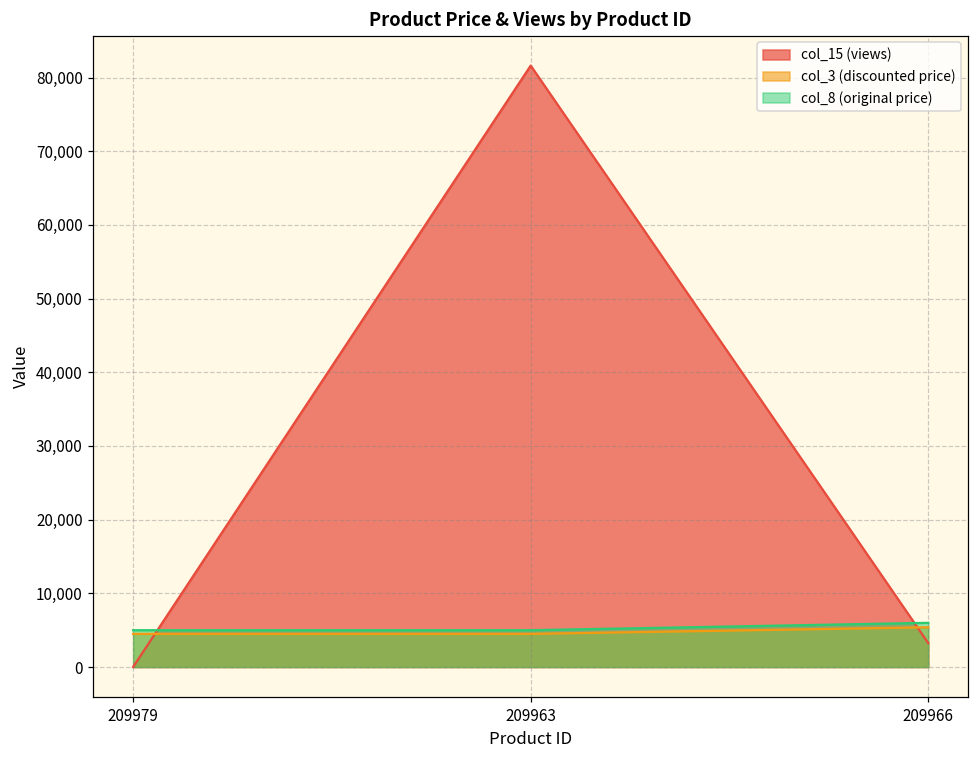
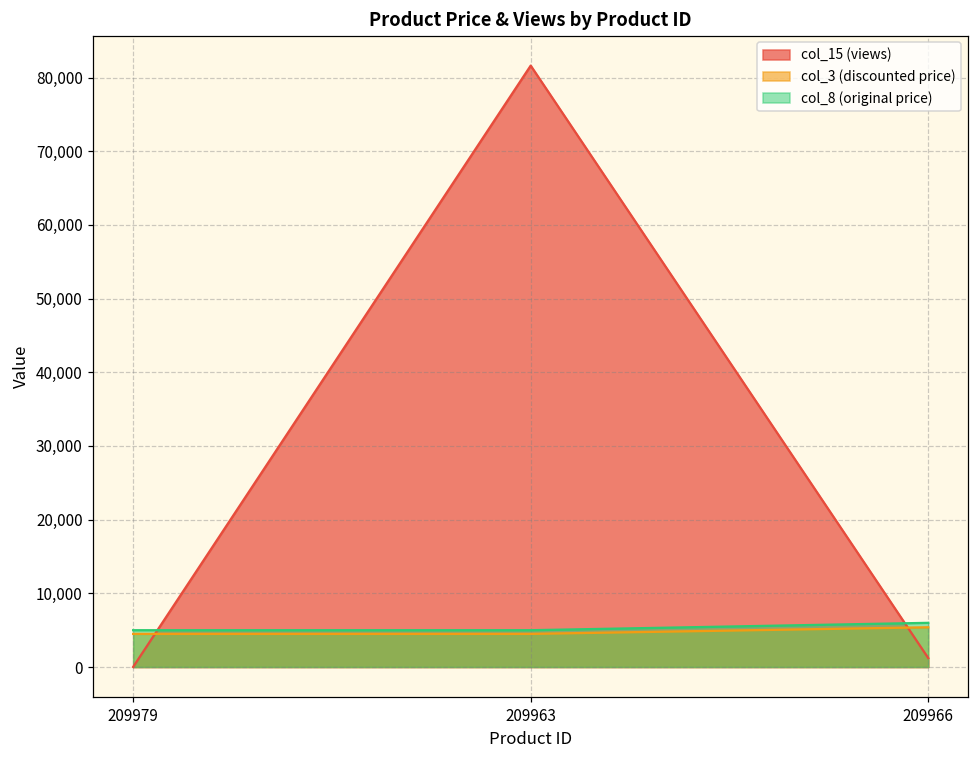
  {
    "col_15 (views)": {
      "209979": "0",
      "209963": "82,000",
-     "209966": "3,000"
+     "209966": "1,000"
    },
    "col_3 (discounted price)": {
      "209979": "4,000",
      "209963": "4,000",
      "209966": "5,000"
    },
    "col_8 (original price)": {
      "209979": "5,000",
      "209963": "5,000",
      "209966": "6,000"
    }
  }
